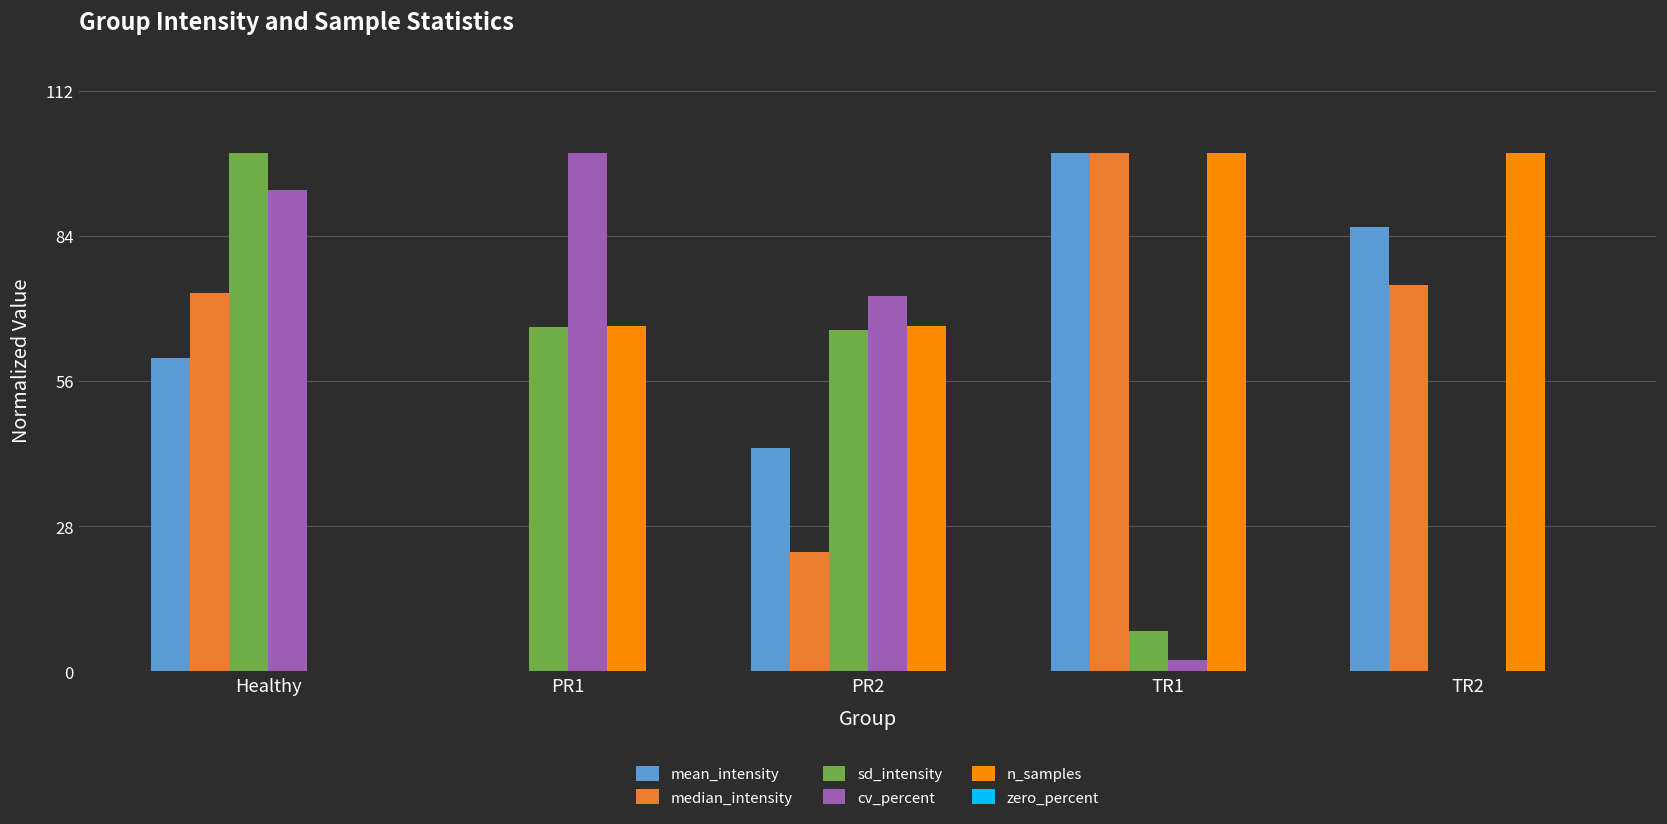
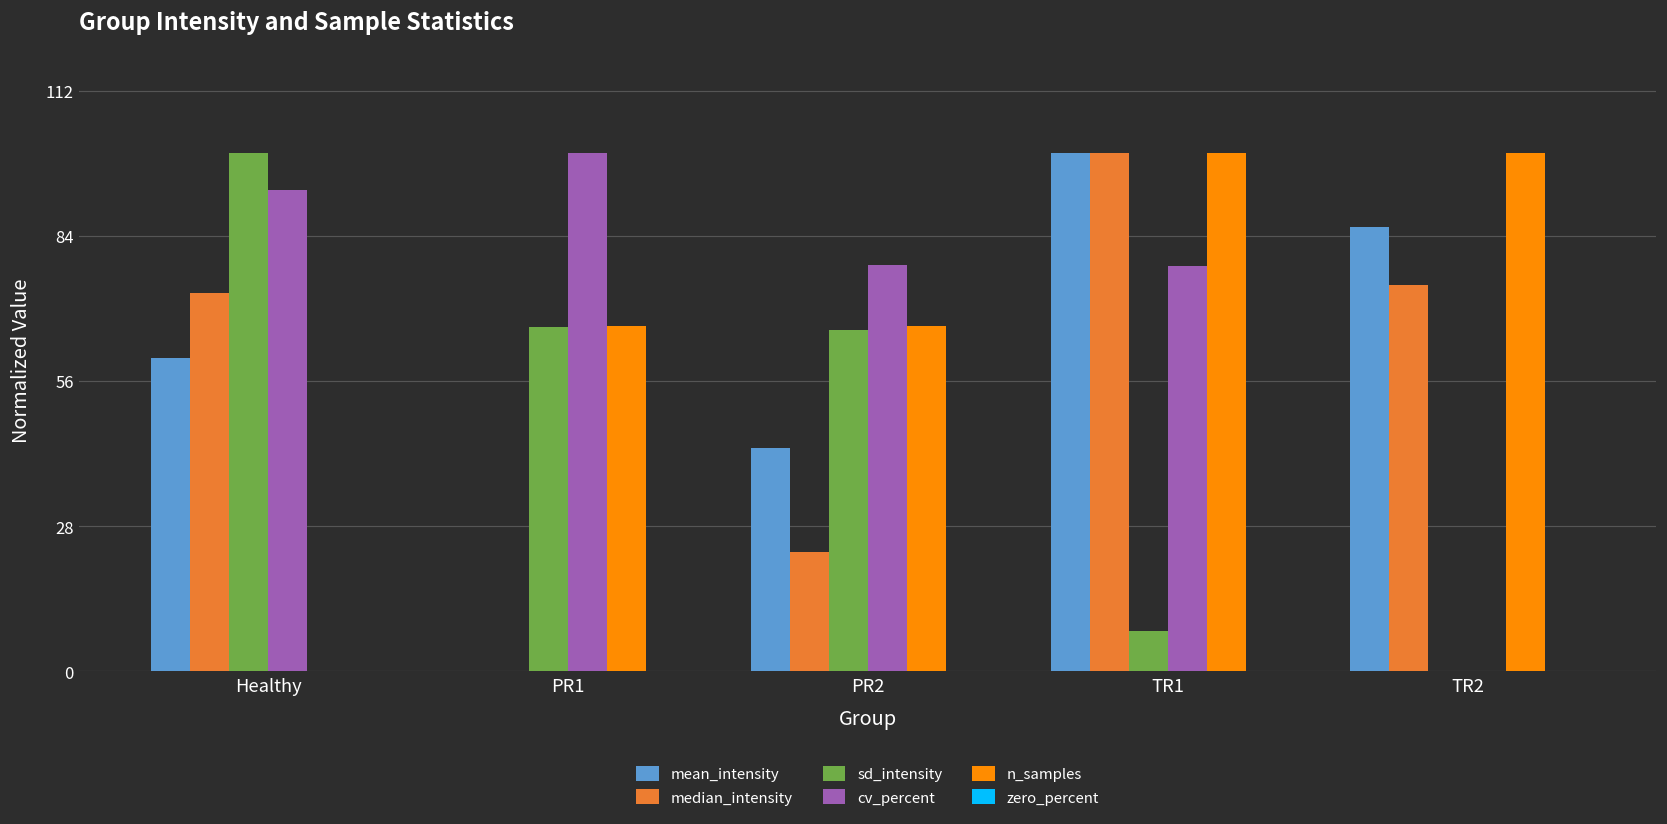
  {
    "mean_intensity": {
      "Healthy": 60,
      "PR1": 0,
      "PR2": 43,
      "TR1": 100,
      "TR2": 86
    },
    "sd_intensity": {
      "Healthy": 100,
      "PR1": 67,
      "PR2": 66,
      "TR1": 8,
      "TR2": 0
    },
    "cv_percent": {
      "Healthy": 93,
      "PR1": 100,
-     "PR2": 72,
-     "TR1": 2,
+     "PR2": 78,
+     "TR1": 78,
      "TR2": 0
    },
    "zero_percent": {
      "Healthy": 0,
      "PR1": 0,
      "PR2": 0,
      "TR1": 0,
      "TR2": 0
    }
  }
